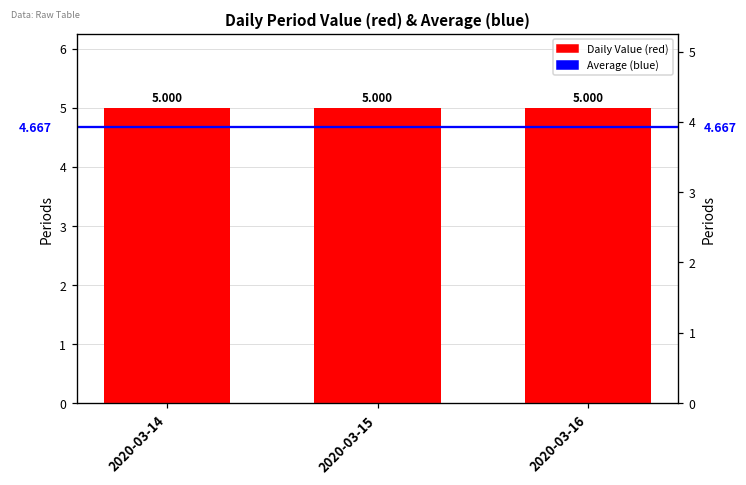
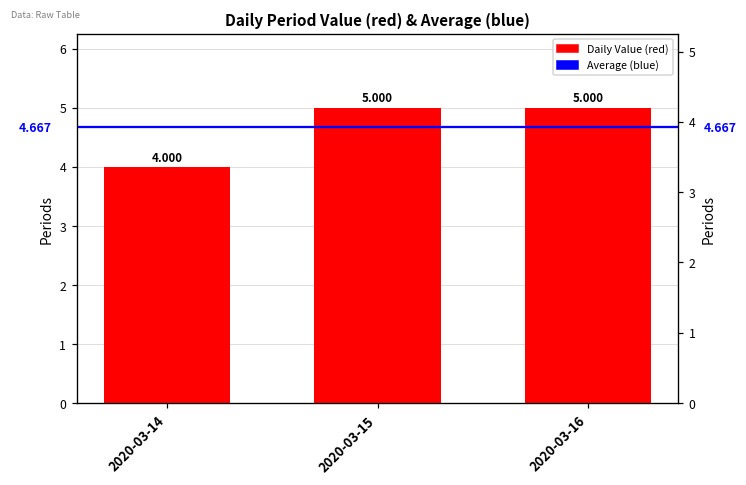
  {
-   "2020-03-14": 5.000,
+   "2020-03-14": 4.000,
    "2020-03-15": 5.000,
    "2020-03-16": 5.000
  }
